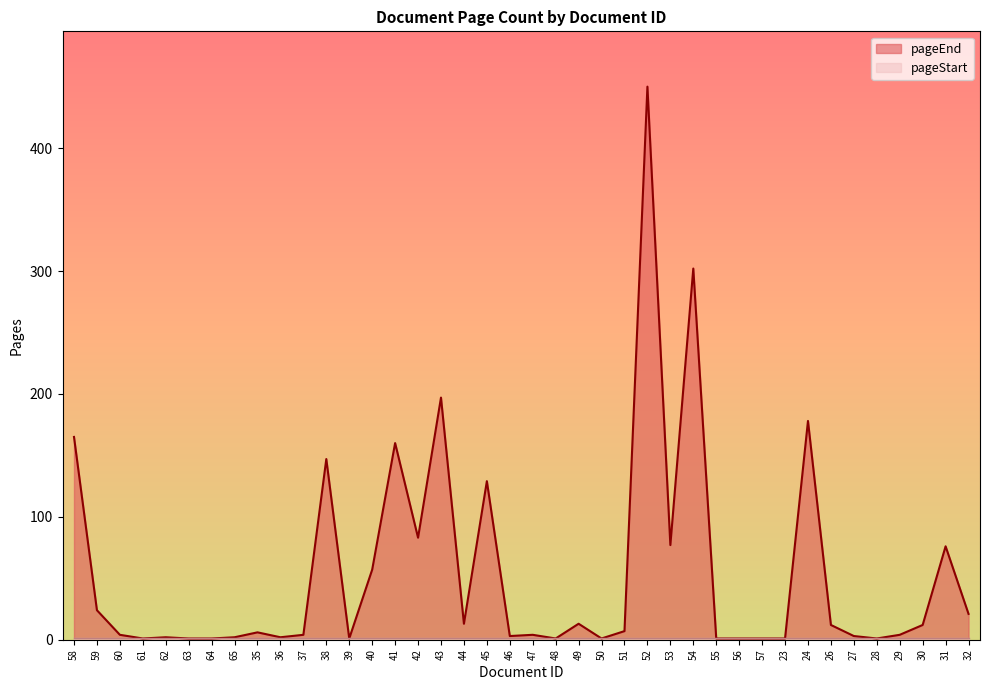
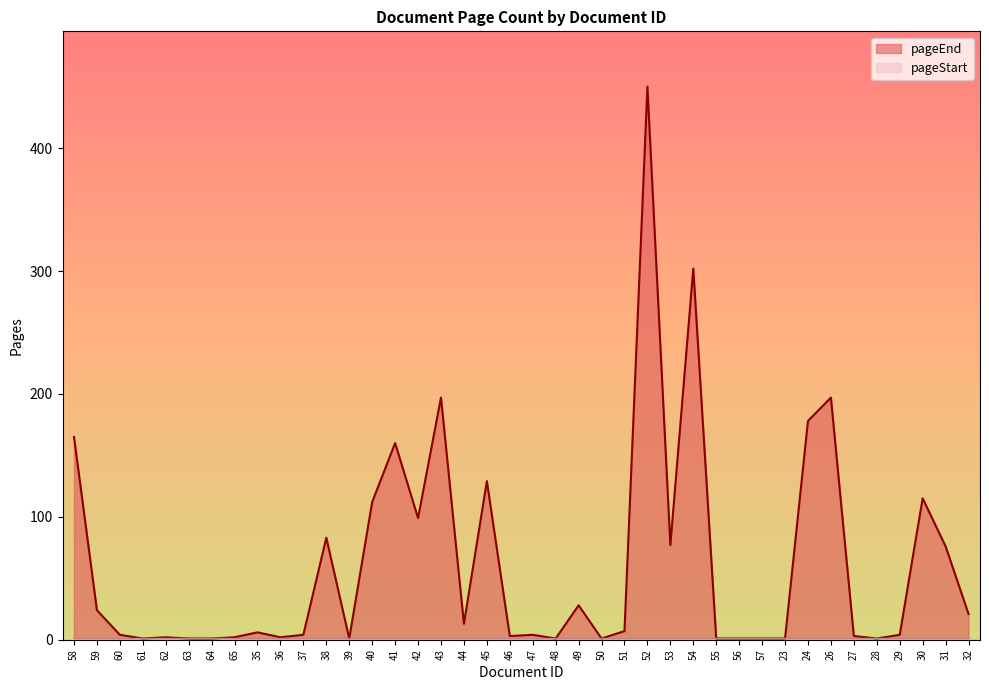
  {
    "pageEnd": {
      "58": 165,
      "59": 24,
      "60": 4,
      "35": 6,
      "37": 4,
-     "38": 147,
-     "40": 57,
+     "38": 83,
+     "40": 112,
      "41": 160,
-     "42": 83,
+     "42": 99,
      "43": 197,
      "44": 13,
      "45": 129,
      "47": 4,
-     "49": 13,
+     "49": 28,
      "51": 7,
      "52": 450,
      "53": 77,
      "54": 302,
      "24": 178,
-     "26": 12,
+     "26": 197,
      "29": 4,
-     "30": 12,
+     "30": 115,
      "31": 76,
      "32": 21
    },
    "pageStart": {
      "58": 1,
      "59": 1,
      "60": 1,
      "35": 1,
      "37": 1,
      "38": 1,
      "40": 1,
      "41": 1,
      "42": 1,
      "43": 1,
      "44": 1,
      "45": 1,
      "47": 1,
      "49": 1,
      "51": 1,
      "52": 1,
      "53": 1,
      "54": 1,
      "24": 1,
      "26": 1,
      "29": 1,
      "30": 1,
      "31": 1,
      "32": 1
    }
  }
